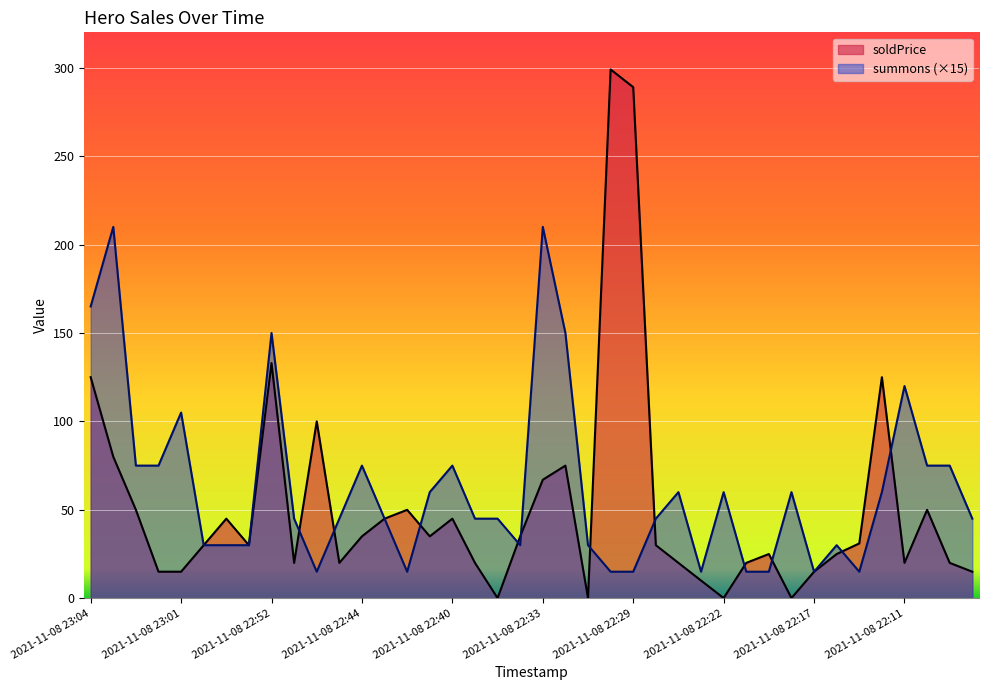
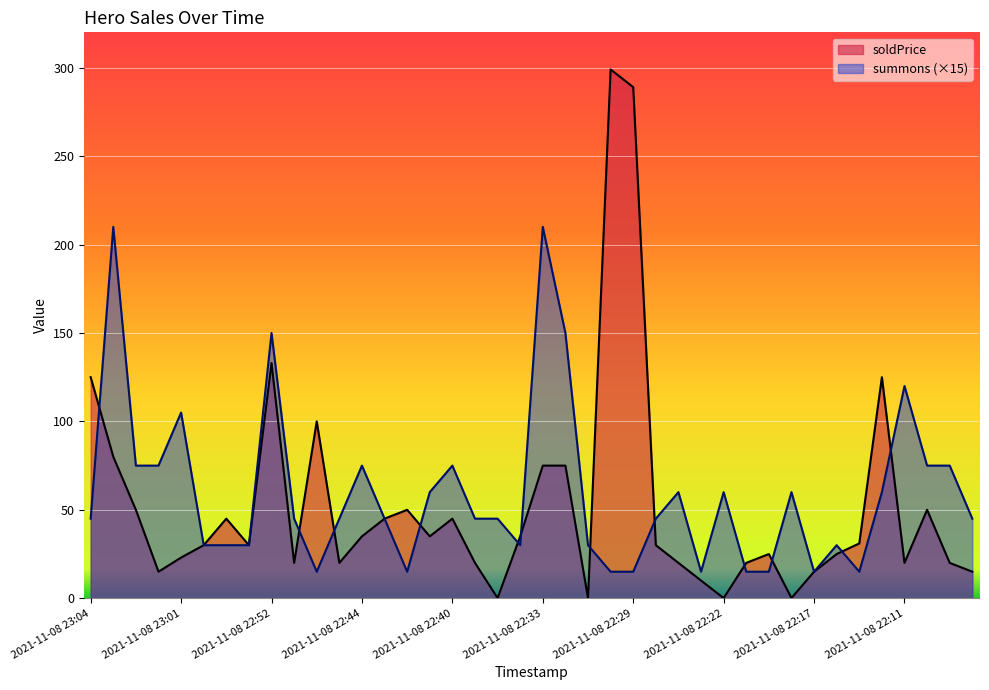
  {
    "soldPrice": {
      "2021-11-08 23:04": 125,
-     "2021-11-08 23:01": 15,
-     "2021-11-08 22:33": 67,
+     "2021-11-08 23:01": 23,
+     "2021-11-08 22:33": 75,
      "2021-11-08 22:29": 289,
      "2021-11-08 22:11": 20
    },
    "summons (×15)": {
-     "2021-11-08 23:04": 165,
+     "2021-11-08 23:04": 45,
      "2021-11-08 23:01": 105,
      "2021-11-08 22:33": 210,
      "2021-11-08 22:29": 15,
      "2021-11-08 22:11": 120
    }
  }
